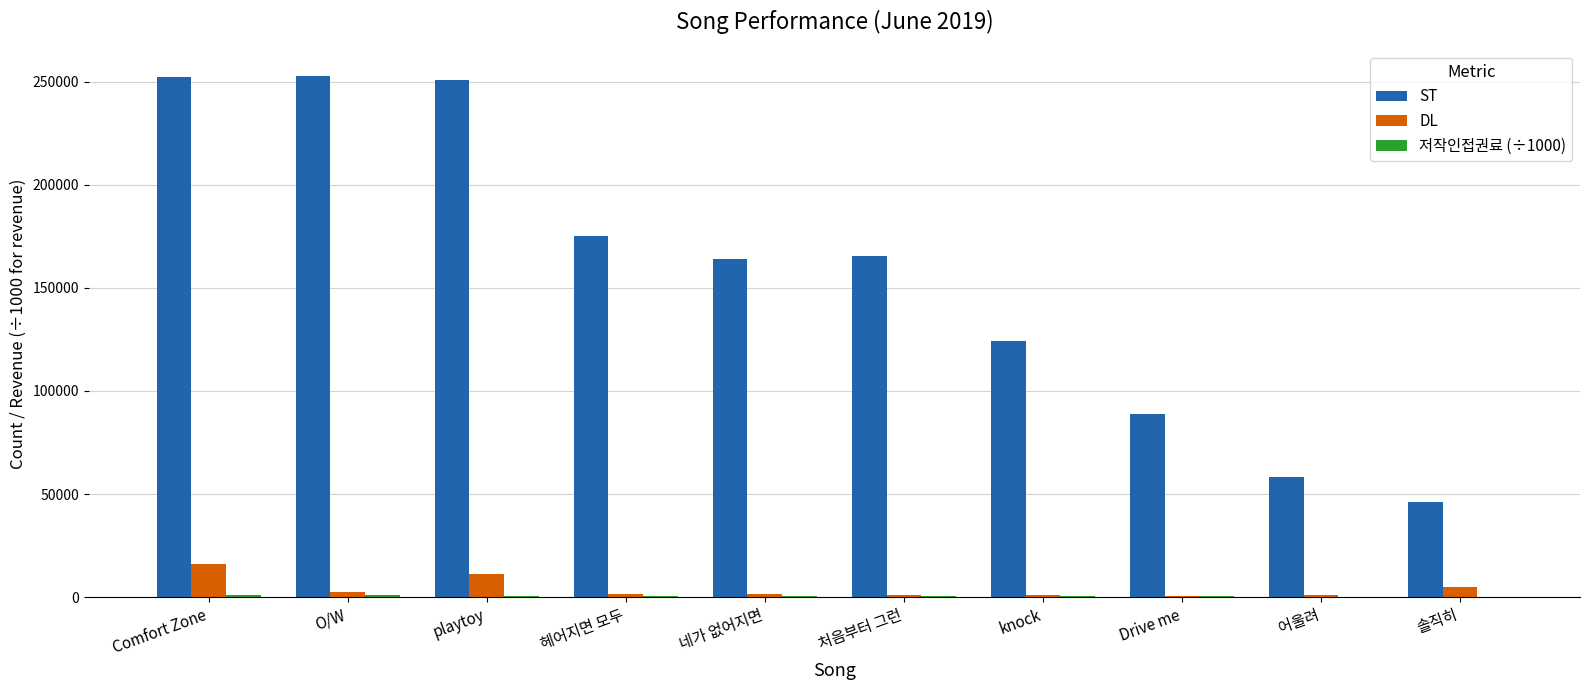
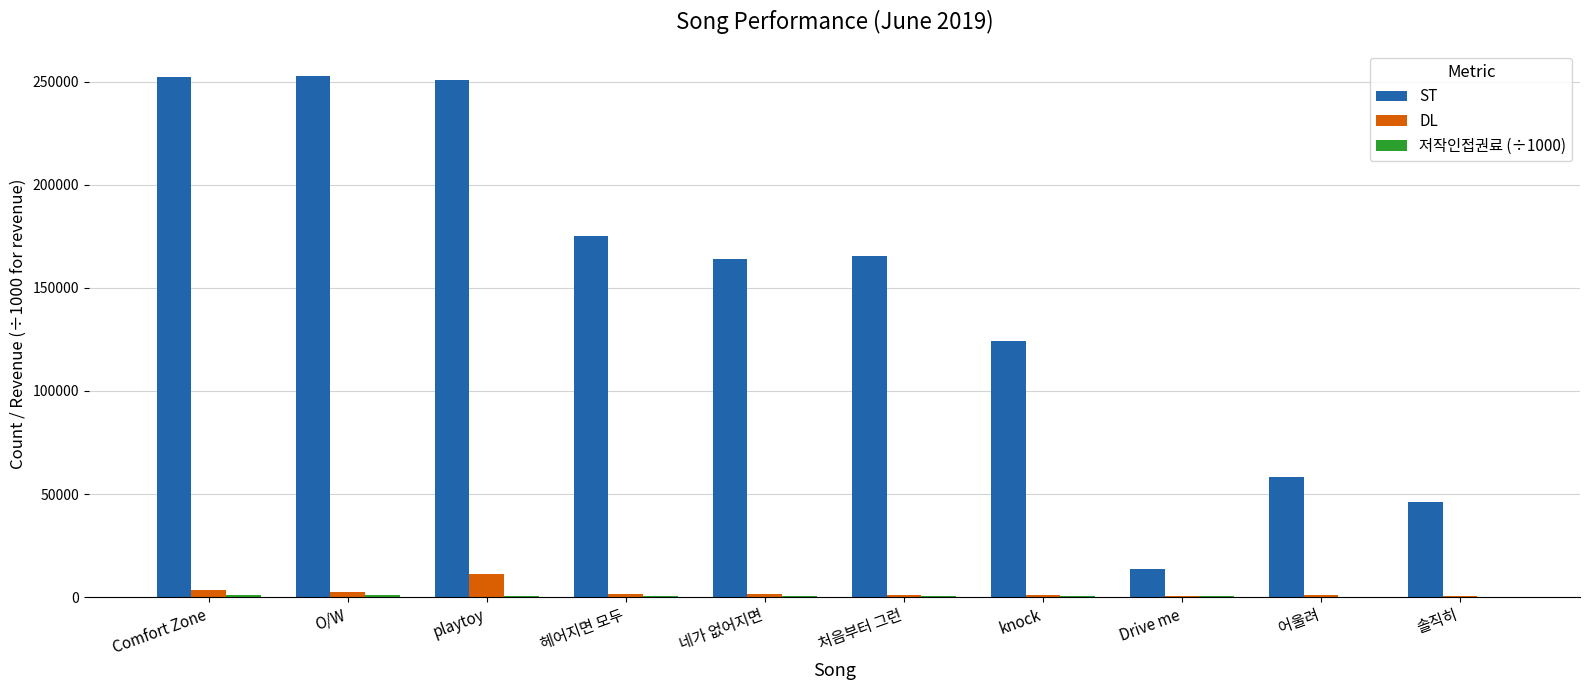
  {
    "ST": {
      "Comfort Zone": 252000,
      "O/W": 253000,
      "playtoy": 251000,
      "헤어지면 모두": 175000,
      "네가 없어지면": 164000,
      "처음부터 그런": 165000,
      "knock": 124000,
-     "Drive me": 89000,
+     "Drive me": 14000,
      "어울려": 58000,
      "솔직히": 46000
    },
    "DL": {
-     "Comfort Zone": 16000,
+     "Comfort Zone": 4000,
      "O/W": 3000,
      "playtoy": 11000,
      "헤어지면 모두": 1000,
      "네가 없어지면": 1000,
      "knock": 1000,
-     "솔직히": 5000
+     "솔직히": 1000
    }
  }
